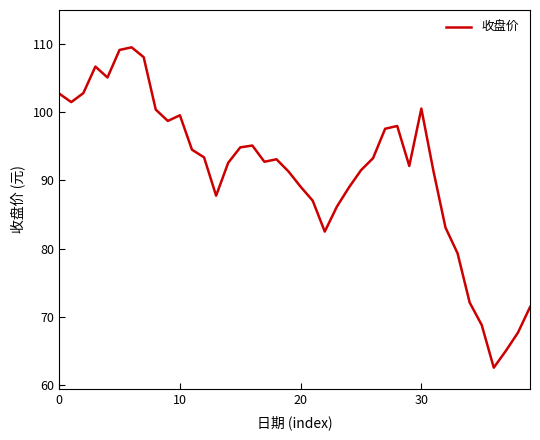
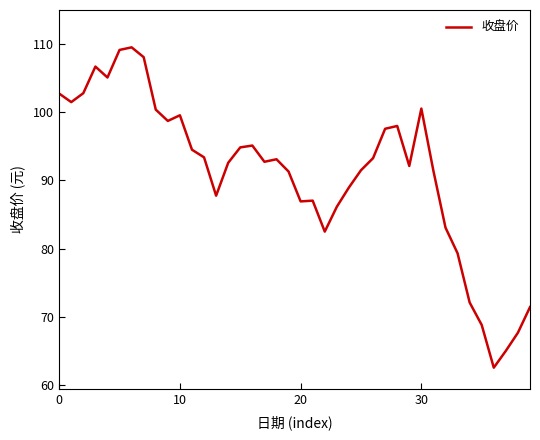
  {
    "0": 103,
    "10": 100,
-   "20": 89,
+   "20": 87,
    "30": 101
  }
